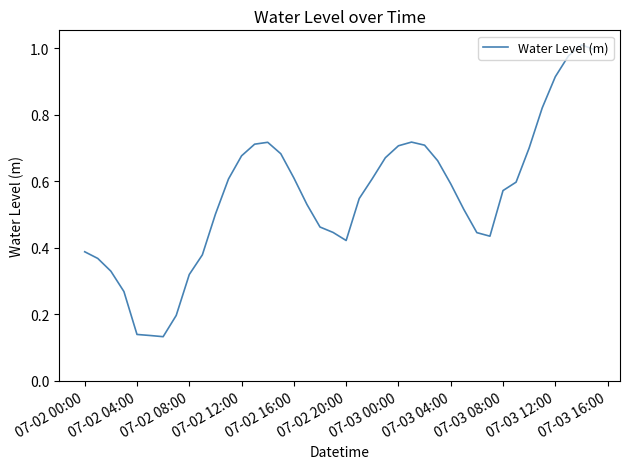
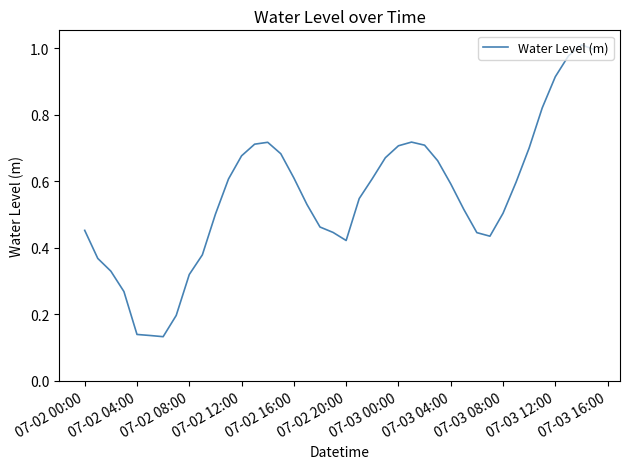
  {
-   "07-02 00:00": 0.39,
+   "07-02 00:00": 0.45,
    "07-02 04:00": 0.14,
    "07-02 08:00": 0.32,
    "07-02 12:00": 0.68,
    "07-02 16:00": 0.61,
    "07-02 20:00": 0.42,
    "07-03 00:00": 0.71,
    "07-03 04:00": 0.59,
-   "07-03 08:00": 0.57,
+   "07-03 08:00": 0.50,
    "07-03 12:00": 0.91
  }
